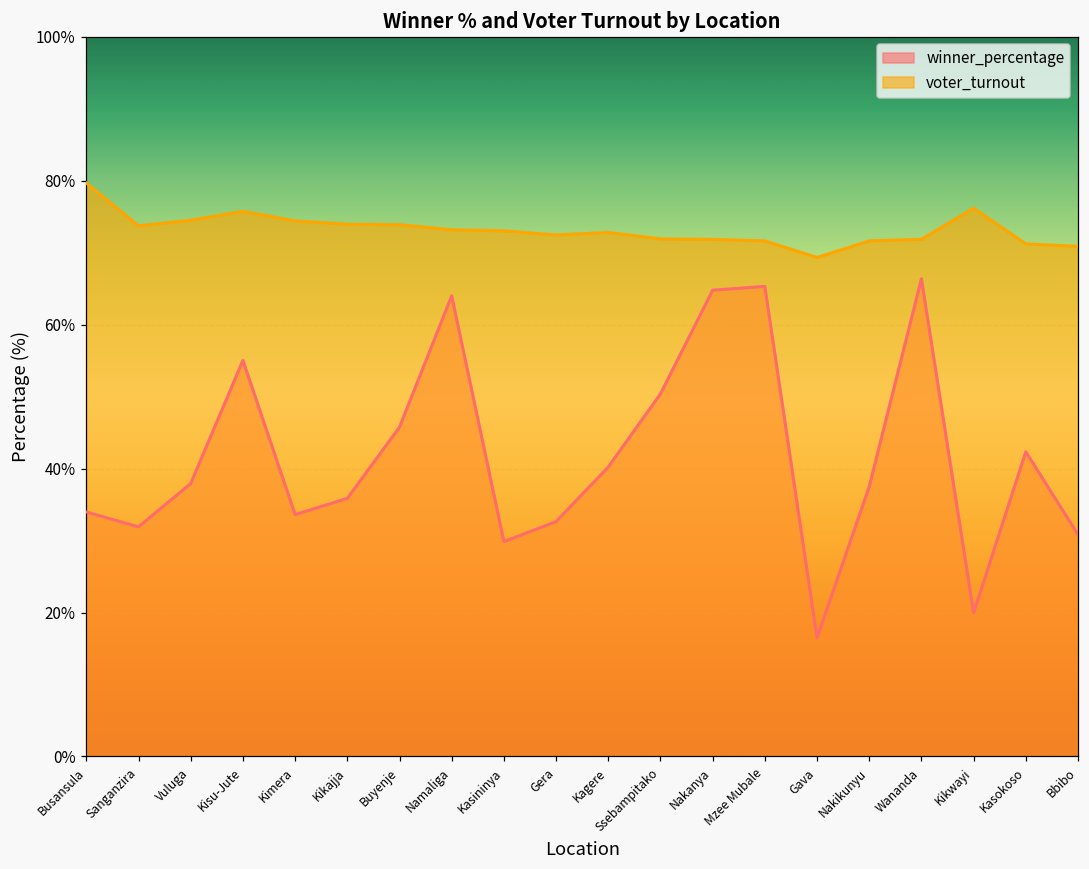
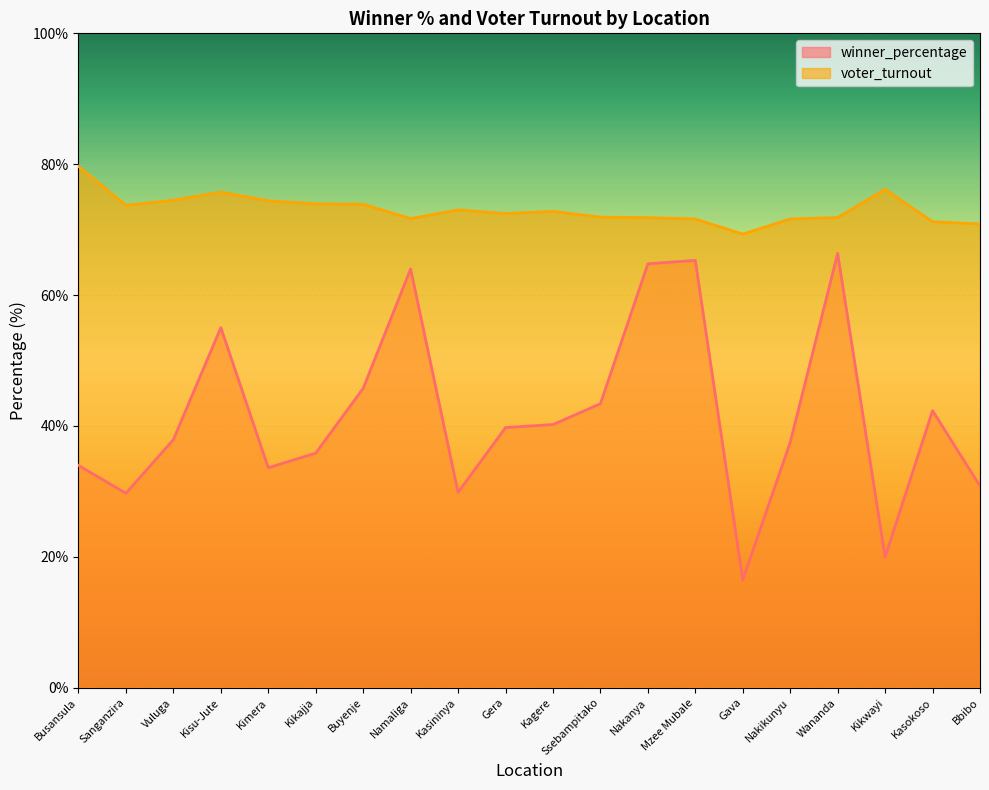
  {
    "winner_percentage": {
      "Busansula": "34%",
-     "Sanganzira": "32%",
+     "Sanganzira": "30%",
      "Vuluga": "38%",
      "Kisu-Jute": "55%",
      "Kimera": "34%",
      "Kikajja": "36%",
      "Buyenje": "46%",
      "Namaliga": "64%",
      "Kasininya": "30%",
-     "Gera": "33%",
+     "Gera": "40%",
      "Kagere": "40%",
-     "Ssebampitako": "50%",
+     "Ssebampitako": "43%",
      "Nakanya": "65%",
      "Mzee Mubale": "65%",
      "Gava": "16%",
      "Nakikunyu": "38%",
      "Wananda": "66%",
      "Kikwayi": "20%",
      "Kasokoso": "42%",
      "Bbibo": "31%"
    },
    "voter_turnout": {
      "Busansula": "80%",
      "Sanganzira": "74%",
      "Vuluga": "74%",
      "Kisu-Jute": "76%",
      "Kimera": "74%",
      "Kikajja": "74%",
      "Buyenje": "74%",
-     "Namaliga": "73%",
+     "Namaliga": "72%",
      "Kasininya": "73%",
      "Gera": "72%",
      "Kagere": "73%",
      "Ssebampitako": "72%",
      "Nakanya": "72%",
      "Mzee Mubale": "72%",
      "Gava": "69%",
      "Nakikunyu": "72%",
      "Wananda": "72%",
      "Kikwayi": "76%",
      "Kasokoso": "71%",
      "Bbibo": "71%"
    }
  }
